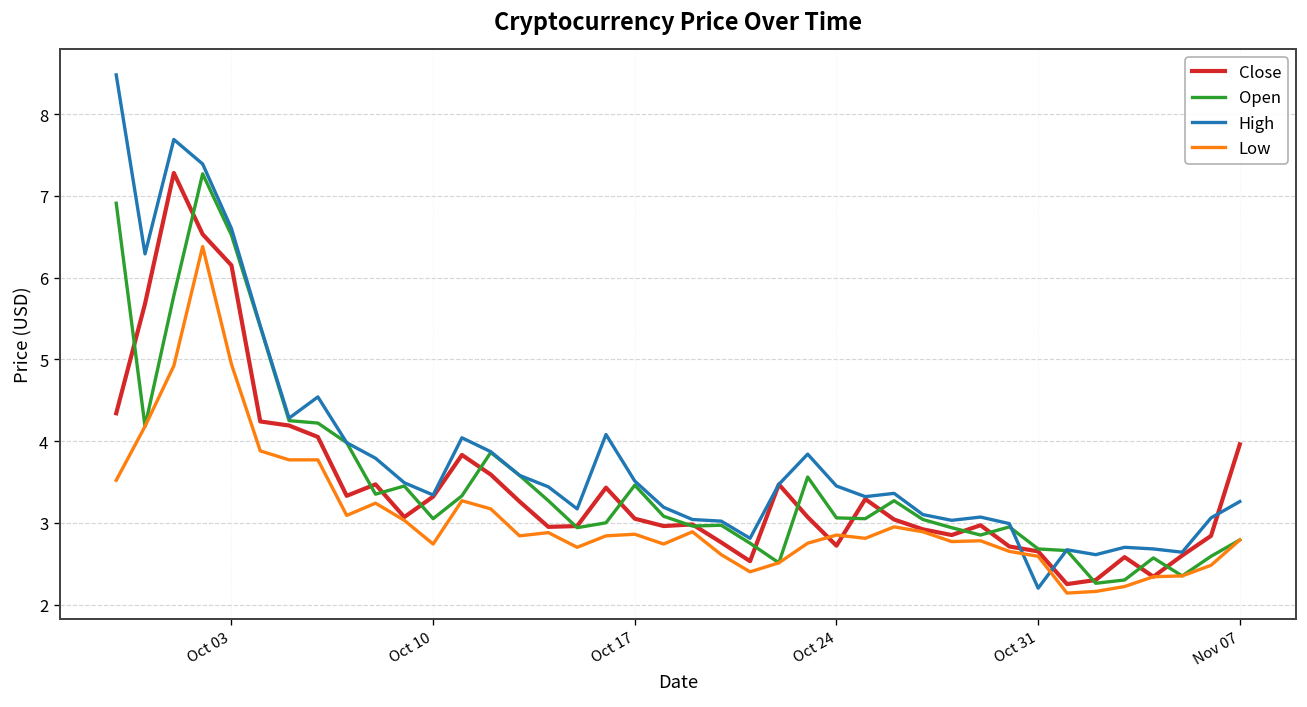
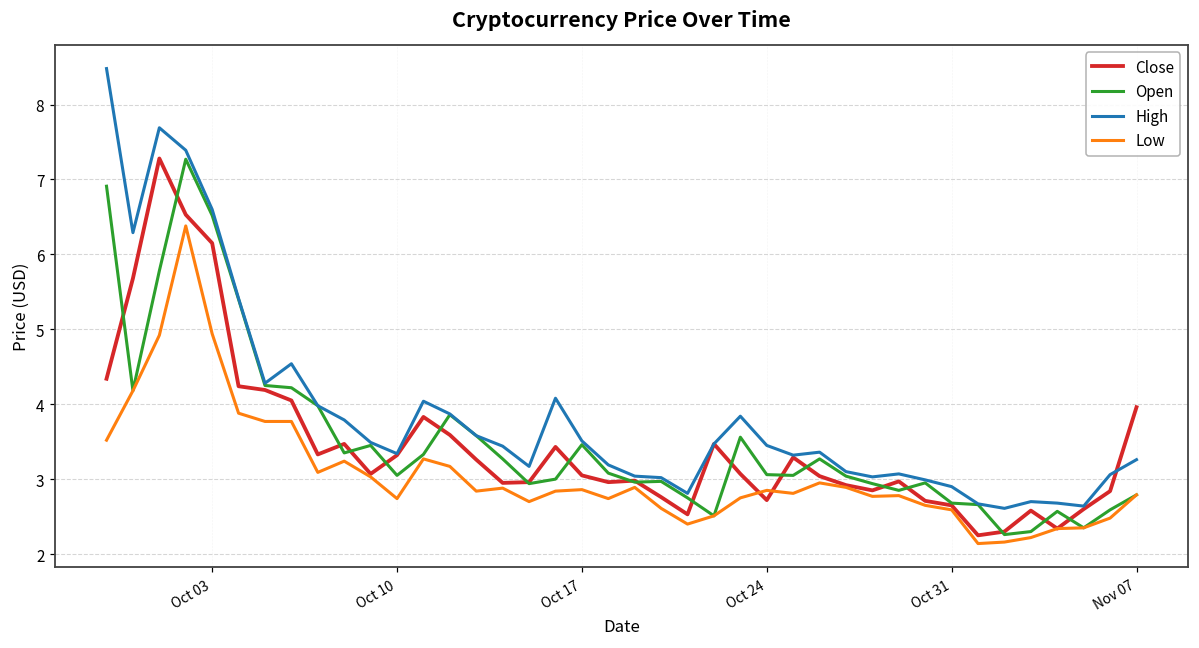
  {
    "Close": {
      "Oct 03": 6.2,
      "Oct 17": 3.1,
      "Oct 24": 2.7,
      "Nov 07": 4.0
    },
    "Open": {
      "Oct 03": 6.5,
      "Oct 10": 3.1,
      "Oct 17": 3.5,
      "Oct 24": 3.1
    },
    "High": {
      "Oct 03": 6.6,
      "Oct 17": 3.5,
      "Oct 24": 3.5,
-     "Oct 31": 2.2,
+     "Oct 31": 2.9,
      "Nov 07": 3.3
    },
    "Low": {
      "Oct 03": 4.9,
      "Oct 10": 2.7,
      "Oct 17": 2.9,
      "Oct 24": 2.9,
      "Oct 31": 2.6
    }
  }
